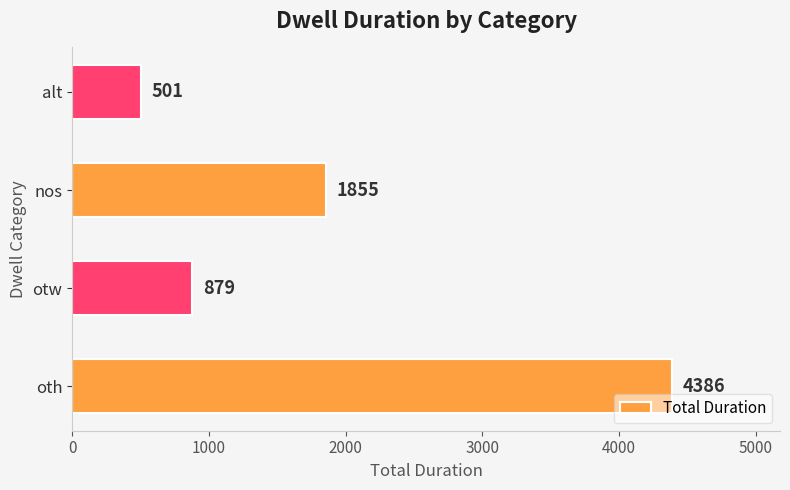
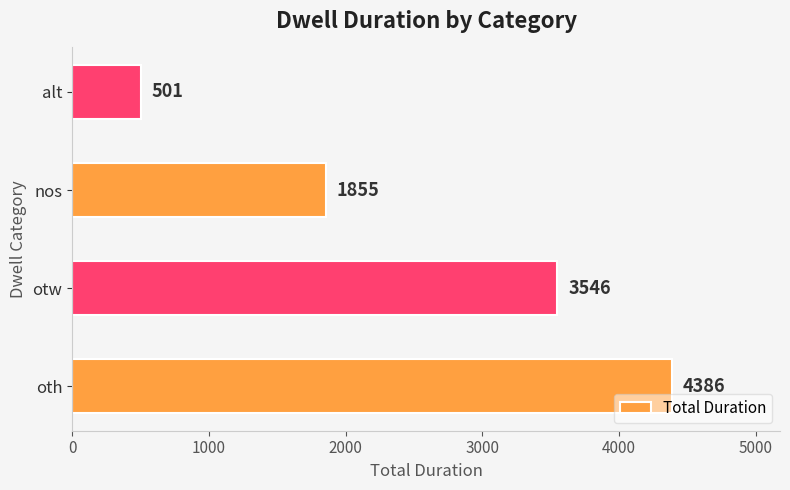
  {
    "alt": 501,
    "nos": 1855,
-   "otw": 879
+   "otw": 3546
  }
